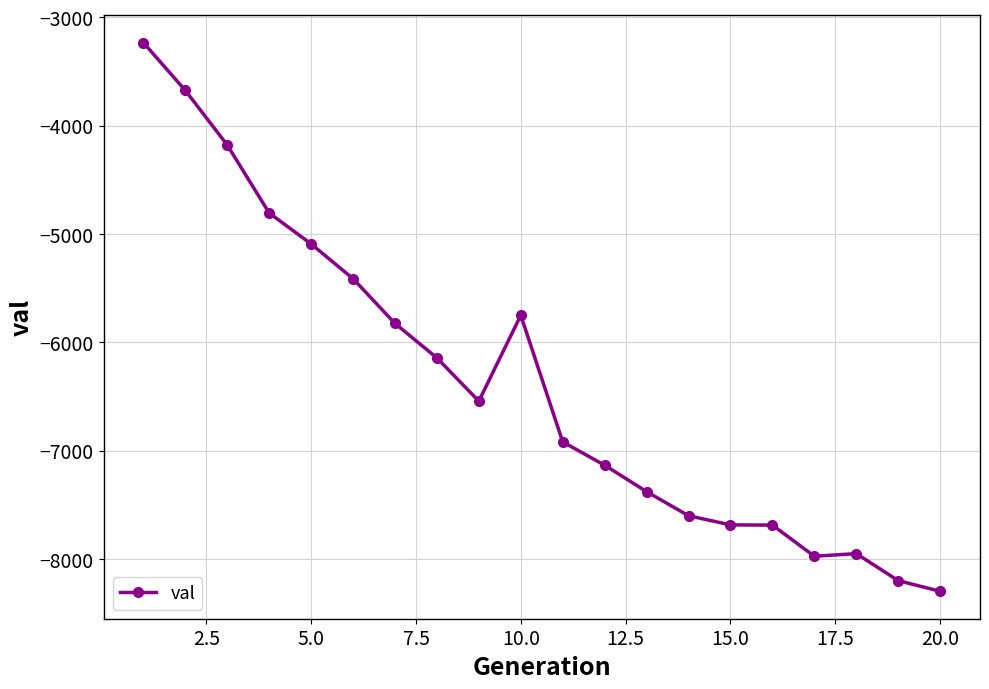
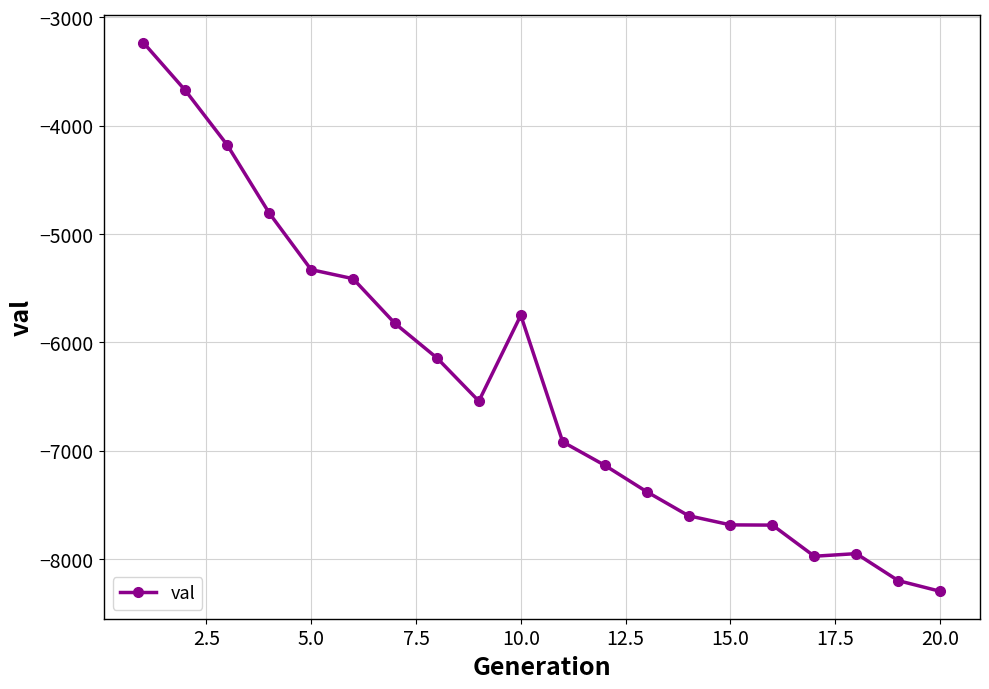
  {
-   "5.0": -5090,
+   "5.0": -5330,
    "10.0": -5750,
    "15.0": -7680,
    "20.0": -8300
  }
